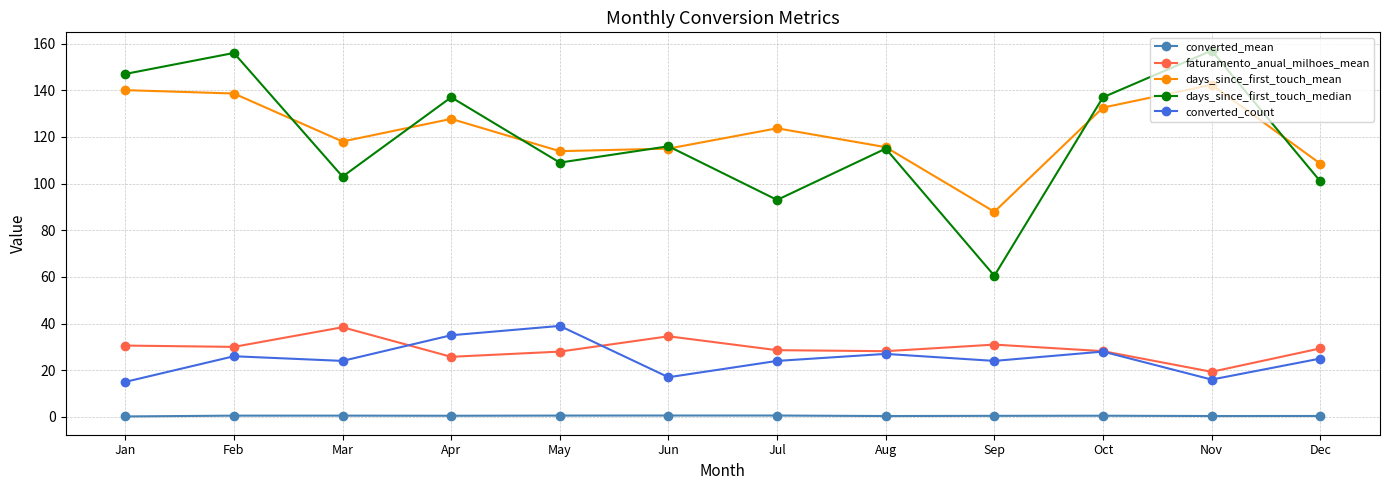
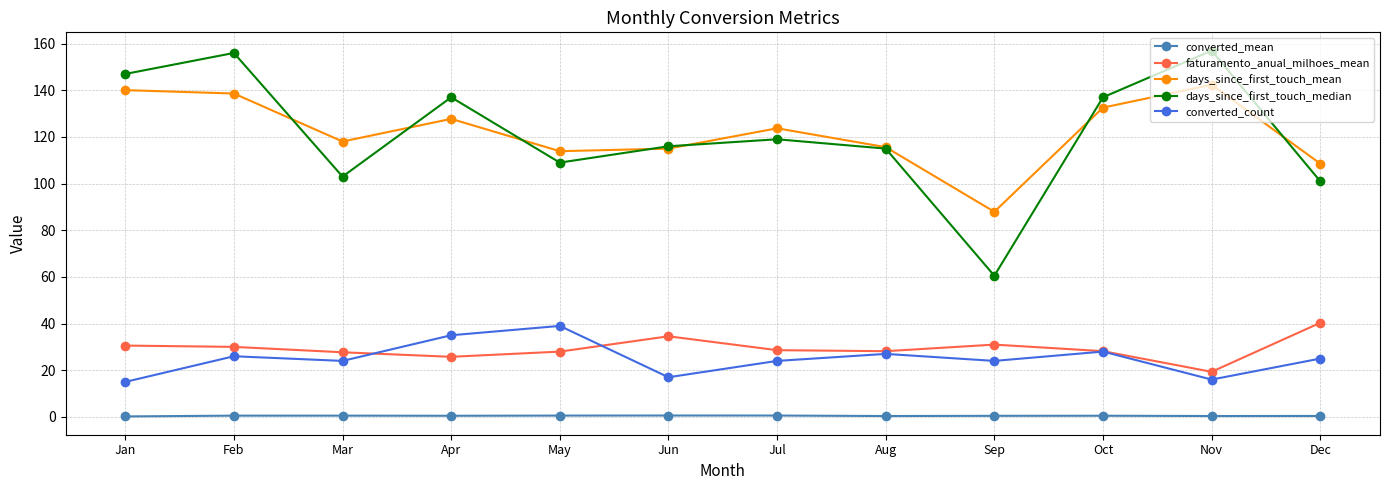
  {
    "faturamento_anual_milhoes_mean": {
      "Jan": 31,
      "Feb": 30,
-     "Mar": 38,
+     "Mar": 28,
      "Apr": 26,
      "May": 28,
      "Jun": 35,
      "Jul": 29,
      "Aug": 28,
      "Sep": 31,
      "Nov": 19,
-     "Dec": 29
+     "Dec": 40
    },
    "days_since_first_touch_mean": {
      "Jan": 140,
      "Feb": 139,
      "Mar": 118,
      "Apr": 128,
      "May": 114,
      "Jul": 124,
      "Sep": 88,
      "Oct": 133,
      "Dec": 109
    },
    "days_since_first_touch_median": {
      "Jan": 147,
      "Feb": 156,
      "Mar": 103,
      "Apr": 137,
      "May": 109,
-     "Jul": 93,
+     "Jul": 119,
      "Sep": 61,
      "Oct": 137,
      "Dec": 101
    }
  }
